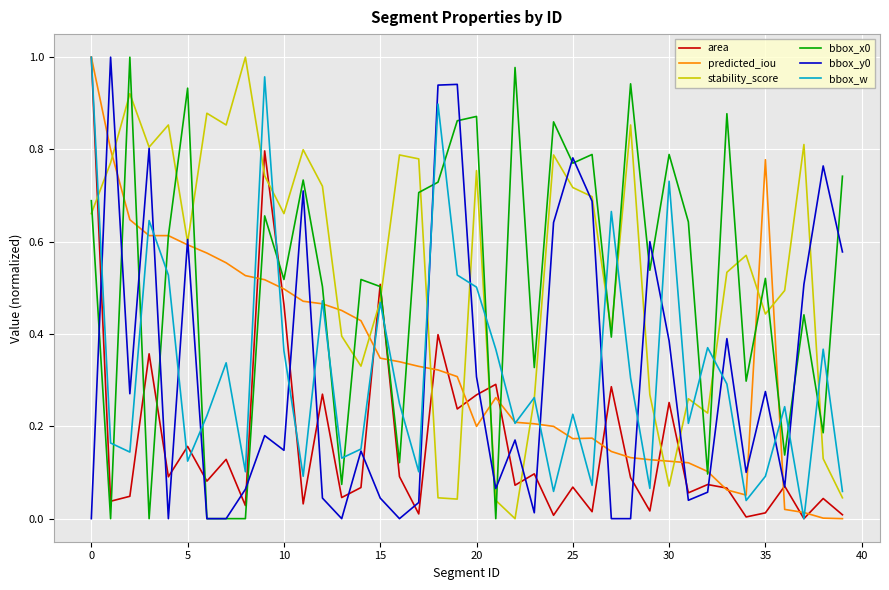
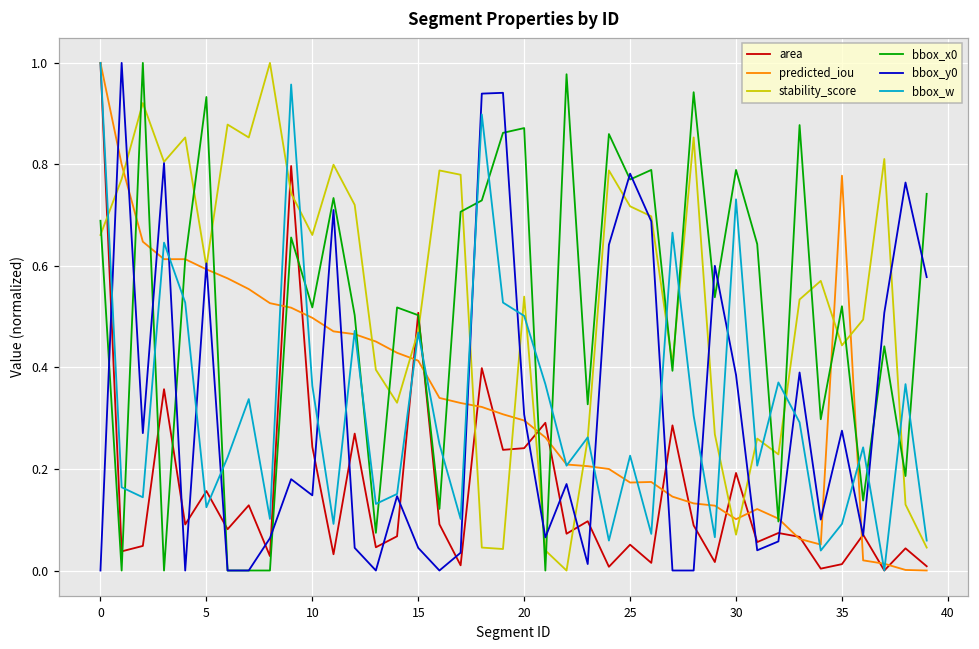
  {
    "area": {
      "5": 0.16,
-     "10": 0.46,
-     "20": 0.27,
-     "25": 0.07,
-     "30": 0.25,
+     "10": 0.24,
+     "20": 0.24,
+     "25": 0.05,
+     "30": 0.19,
      "35": 0.01
    },
    "predicted_iou": {
      "10": 0.50,
-     "15": 0.35,
-     "20": 0.20,
+     "15": 0.41,
+     "20": 0.30,
      "25": 0.17,
-     "30": 0.12,
+     "30": 0.10,
      "35": 0.78
    },
    "stability_score": {
      "0": 0.66,
      "10": 0.66,
-     "20": 0.75,
+     "20": 0.54,
      "25": 0.72,
      "30": 0.07,
      "35": 0.44
    },
    "bbox_x0": {
      "0": 0.69,
      "5": 0.93,
      "10": 0.52,
      "20": 0.87,
      "25": 0.77,
      "30": 0.79,
      "35": 0.52
    },
    "bbox_y0": {
      "0": 0.00,
      "5": 0.61,
      "10": 0.15,
      "15": 0.04,
      "20": 0.31,
      "25": 0.78,
      "30": 0.39,
      "35": 0.28
    },
    "bbox_w": {
      "5": 0.12,
      "10": 0.36,
      "20": 0.50,
      "25": 0.23,
      "30": 0.73,
      "35": 0.09
    }
  }
